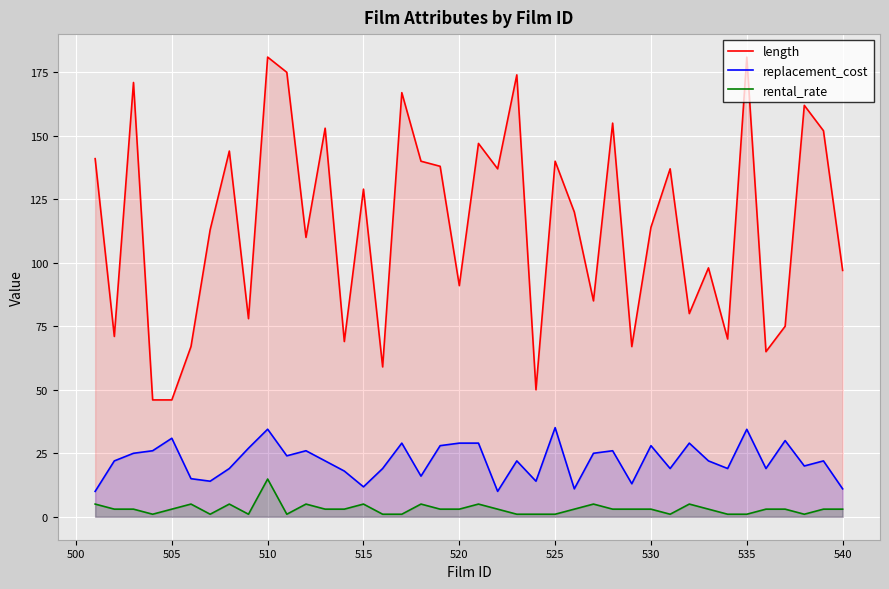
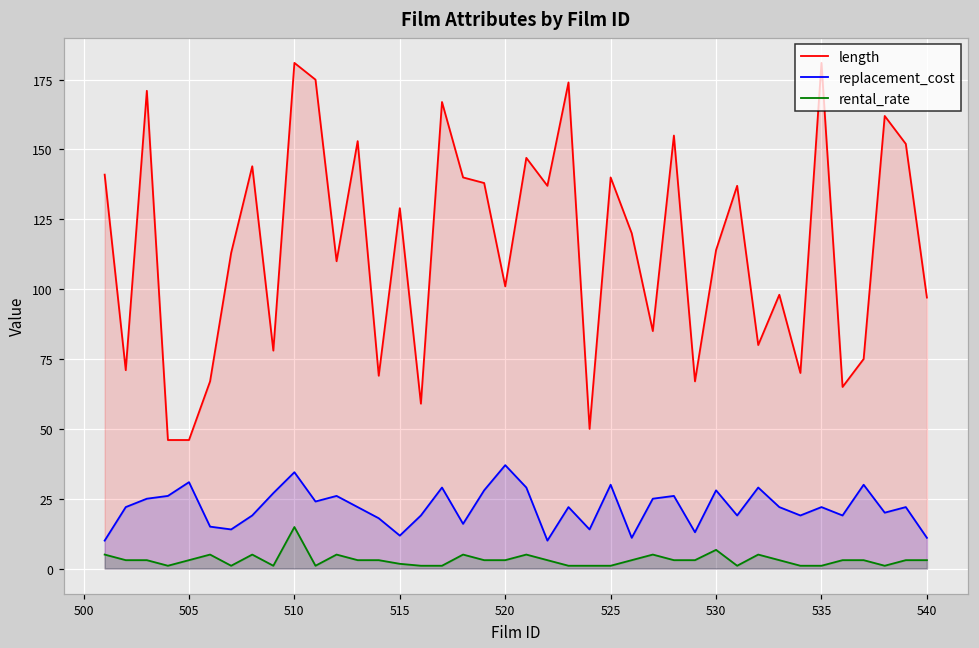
  {
    "length": {
      "505": 46,
      "510": 181,
      "515": 129,
-     "520": 91,
+     "520": 101,
      "525": 140,
      "530": 114,
      "540": 97
    },
    "replacement_cost": {
      "505": 31,
      "510": 34,
      "515": 12,
-     "520": 29,
-     "525": 35,
+     "520": 37,
+     "525": 30,
      "530": 28,
-     "535": 34,
+     "535": 22,
      "540": 11
    },
    "rental_rate": {
      "505": 3,
      "510": 15,
-     "515": 5,
+     "515": 2,
      "520": 3,
      "525": 1,
-     "530": 3,
+     "530": 7,
      "535": 1,
      "540": 3
    }
  }
